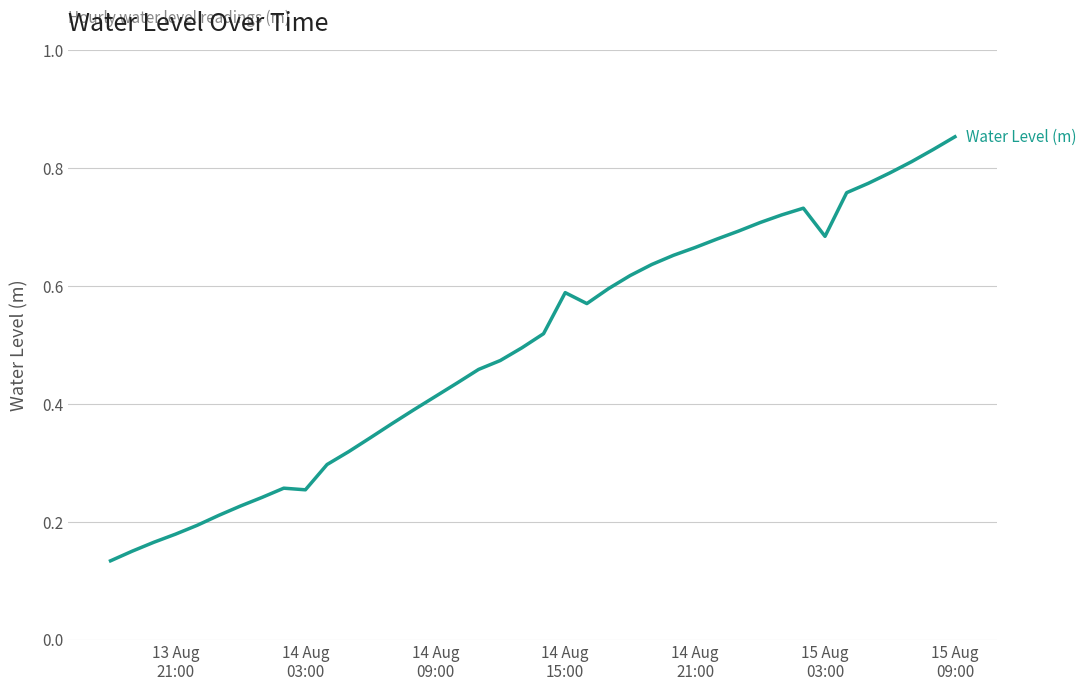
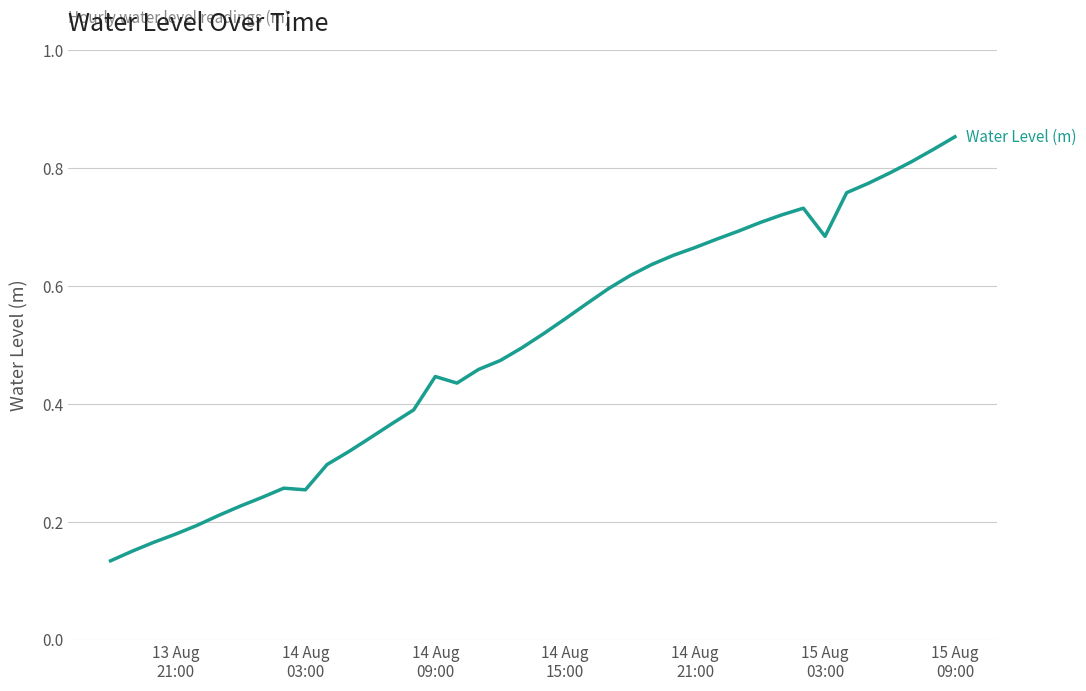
  {
    "13 Aug 21:00": 0.18,
    "14 Aug 03:00": 0.25,
-   "14 Aug 09:00": 0.41,
-   "14 Aug 15:00": 0.59,
+   "14 Aug 09:00": 0.45,
+   "14 Aug 15:00": 0.54,
    "14 Aug 21:00": 0.67,
    "15 Aug 03:00": 0.68,
    "15 Aug 09:00": 0.85
  }
